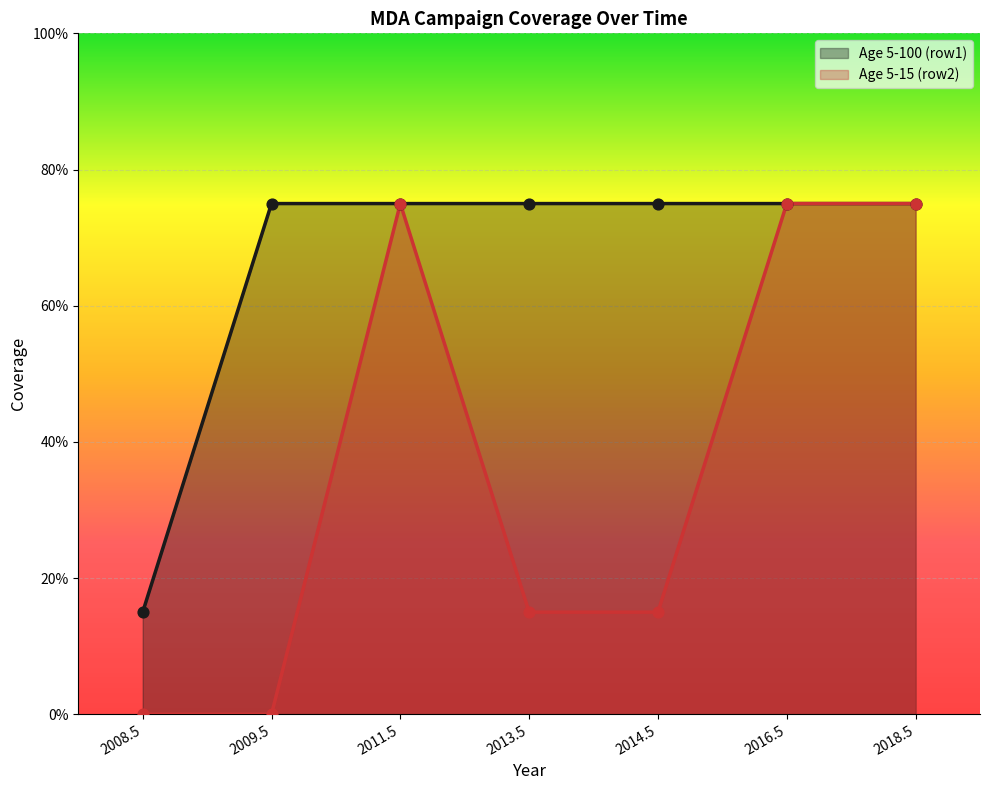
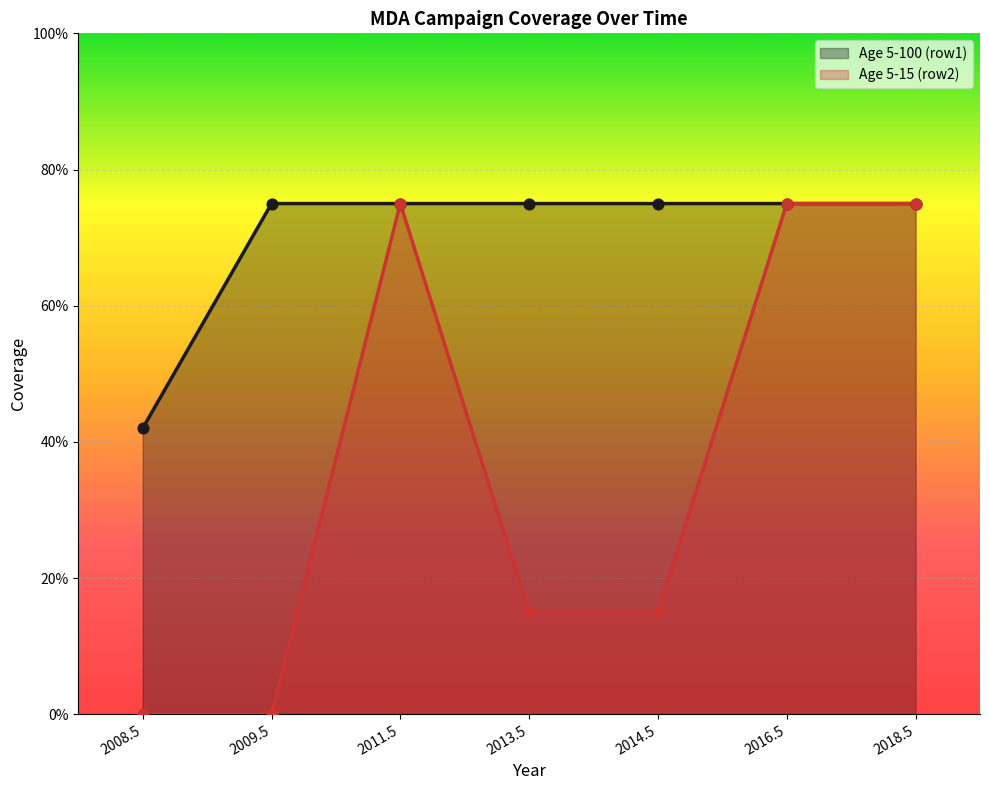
  {
    "Age 5-100 (row1)": {
-     "2008.5": "15%",
+     "2008.5": "42%",
      "2009.5": "75%",
      "2013.5": "75%",
      "2014.5": "75%"
    },
    "Age 5-15 (row2)": {
      "2008.5": "0%",
      "2009.5": "0%",
      "2013.5": "15%",
      "2014.5": "15%"
    }
  }
